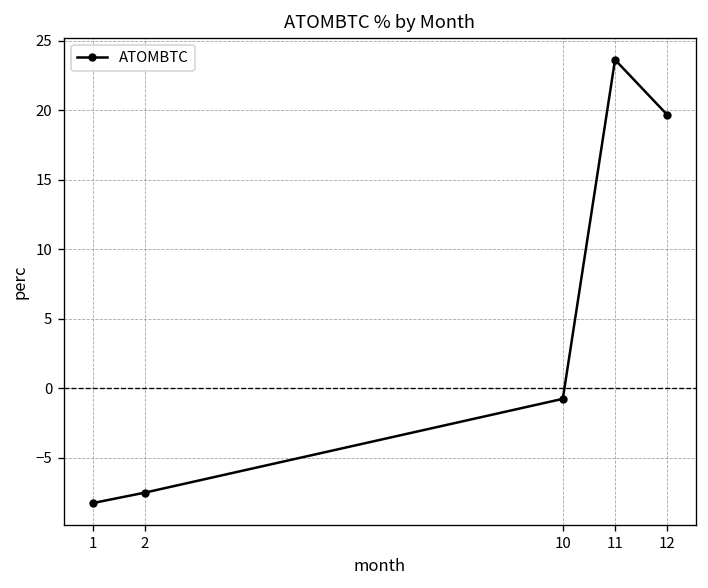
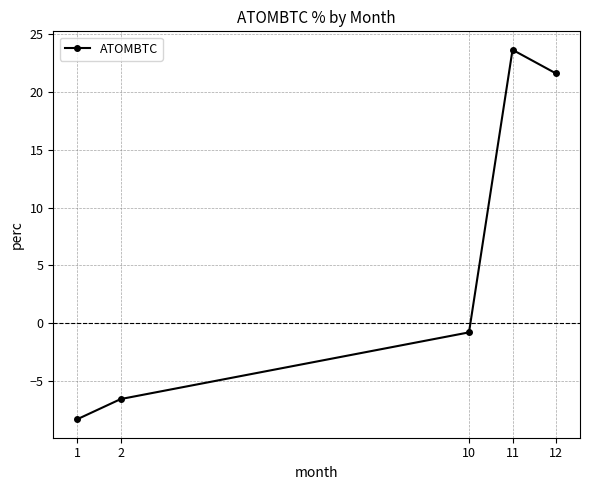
  {
    "1": -8.3,
-   "2": -7.5,
+   "2": -6.5,
    "10": -0.8,
    "11": 23.6,
-   "12": 19.7
+   "12": 21.6
  }
